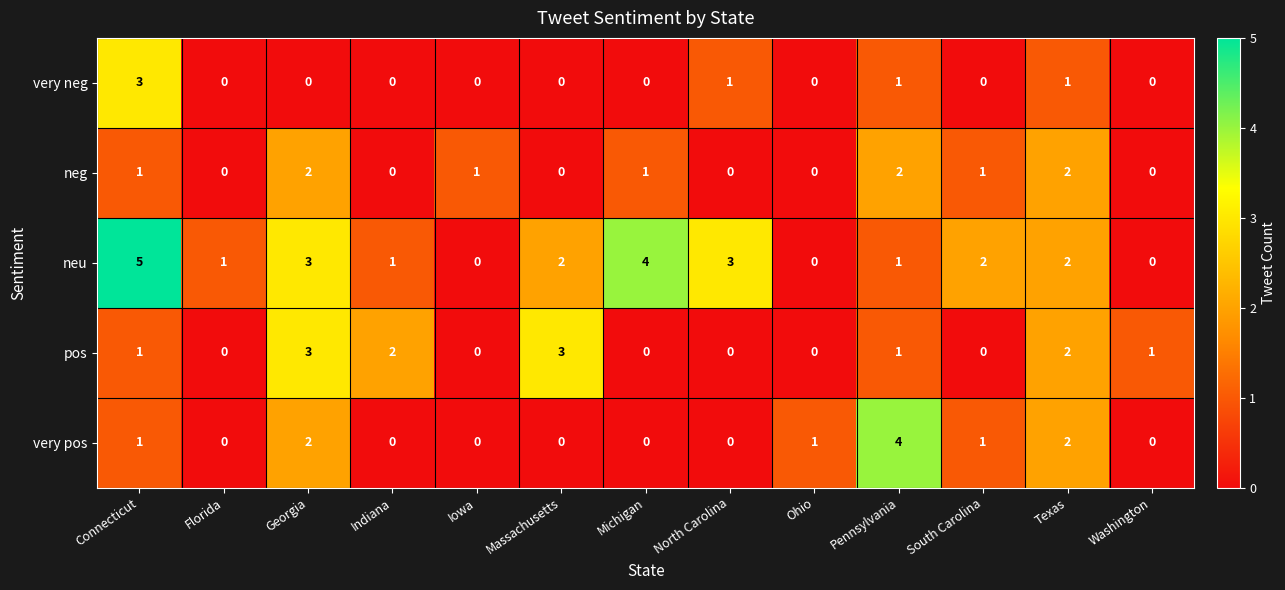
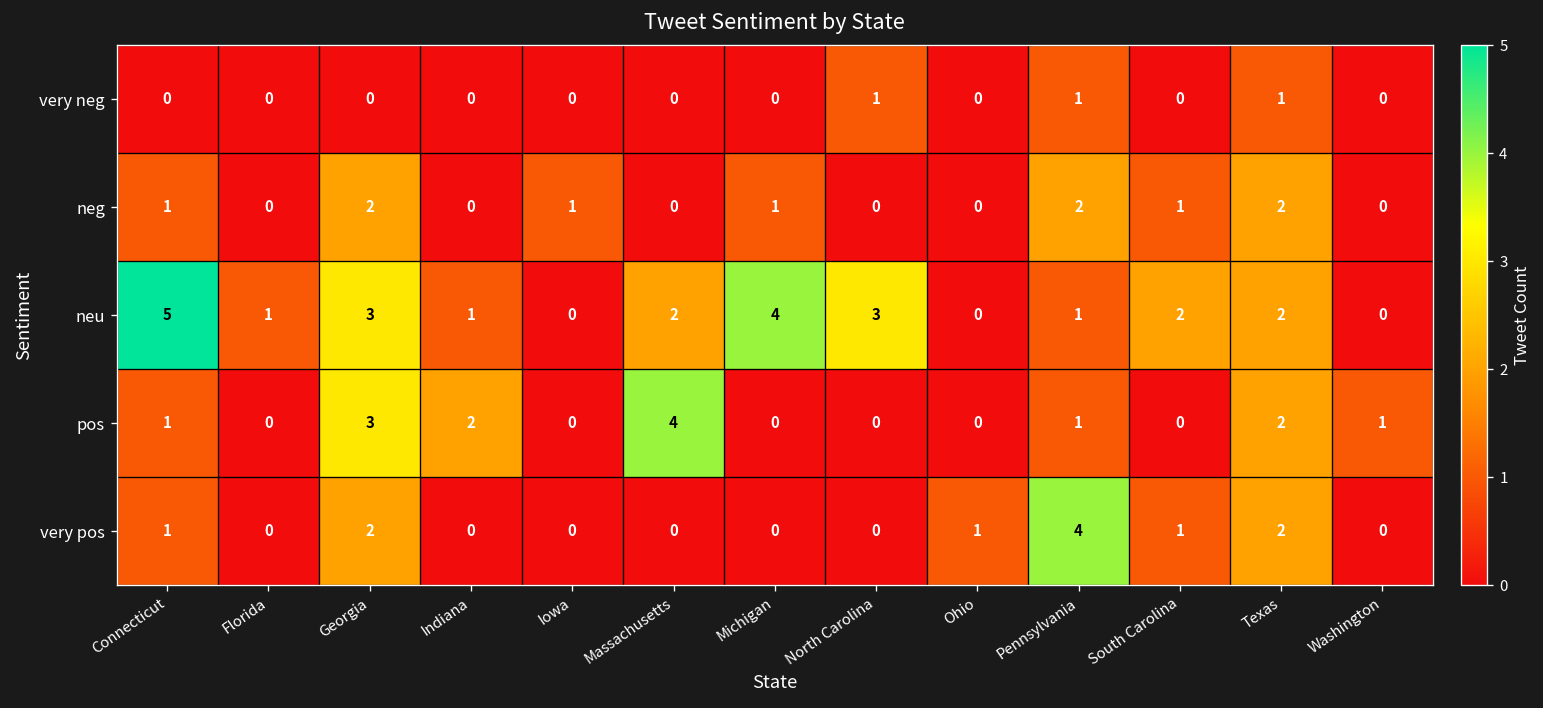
  {
    "very neg": {
-     "Connecticut": 3,
+     "Connecticut": 0,
      "Florida": 0,
      "Georgia": 0,
      "Indiana": 0,
      "Iowa": 0,
      "Massachusetts": 0,
      "Michigan": 0,
      "North Carolina": 1,
      "Ohio": 0,
      "Pennsylvania": 1,
      "South Carolina": 0,
      "Texas": 1,
      "Washington": 0
    },
    "neg": {
      "Connecticut": 1,
      "Florida": 0,
      "Georgia": 2,
      "Indiana": 0,
      "Iowa": 1,
      "Massachusetts": 0,
      "Michigan": 1,
      "North Carolina": 0,
      "Ohio": 0,
      "Pennsylvania": 2,
      "South Carolina": 1,
      "Texas": 2,
      "Washington": 0
    },
    "neu": {
      "Connecticut": 5,
      "Florida": 1,
      "Georgia": 3,
      "Indiana": 1,
      "Iowa": 0,
      "Massachusetts": 2,
      "Michigan": 4,
      "North Carolina": 3,
      "Ohio": 0,
      "Pennsylvania": 1,
      "South Carolina": 2,
      "Texas": 2,
      "Washington": 0
    },
    "pos": {
      "Connecticut": 1,
      "Florida": 0,
      "Georgia": 3,
      "Indiana": 2,
      "Iowa": 0,
-     "Massachusetts": 3,
+     "Massachusetts": 4,
      "Michigan": 0,
      "North Carolina": 0,
      "Ohio": 0,
      "Pennsylvania": 1,
      "South Carolina": 0,
      "Texas": 2,
      "Washington": 1
    },
    "very pos": {
      "Connecticut": 1,
      "Florida": 0,
      "Georgia": 2,
      "Indiana": 0,
      "Iowa": 0,
      "Massachusetts": 0,
      "Michigan": 0,
      "North Carolina": 0,
      "Ohio": 1,
      "Pennsylvania": 4,
      "South Carolina": 1,
      "Texas": 2,
      "Washington": 0
    }
  }
